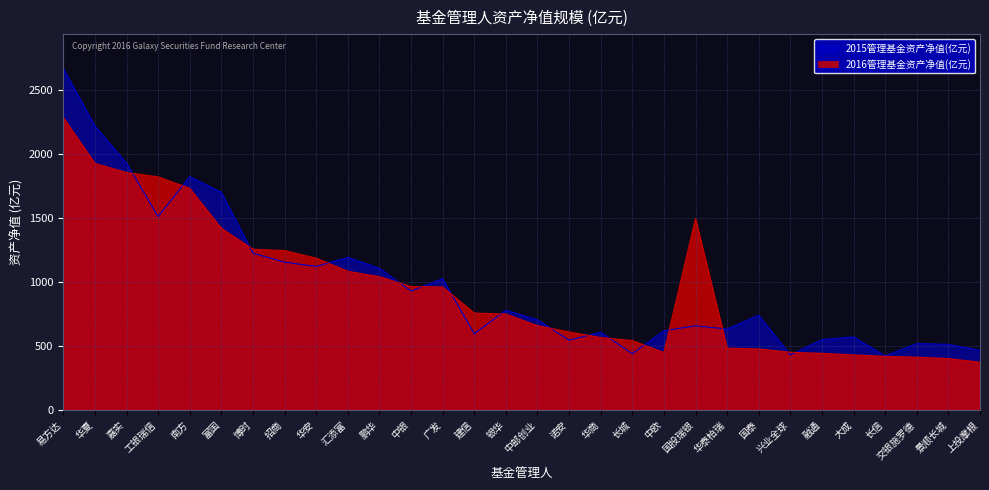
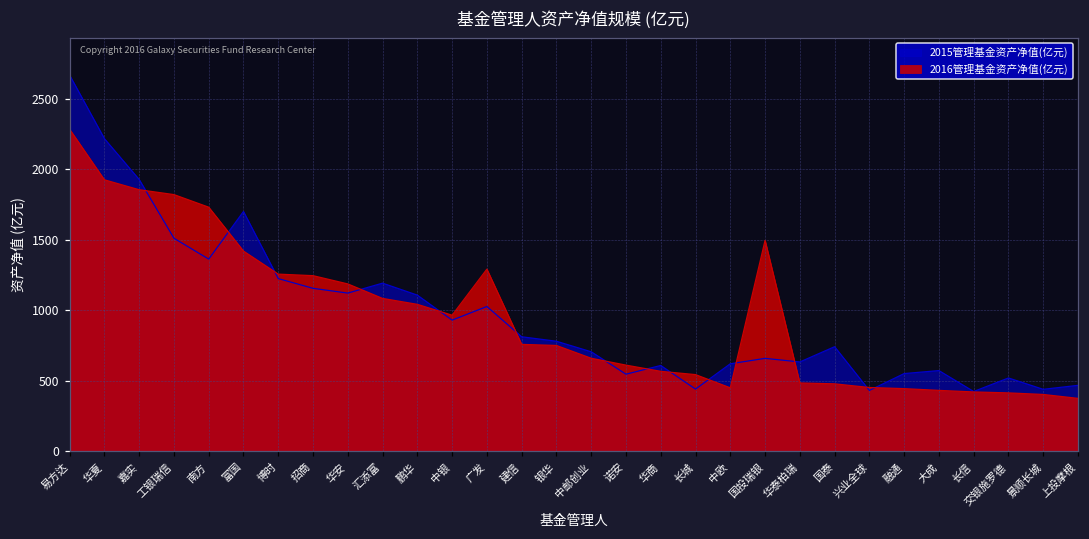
  {
    "2015管理基金资产净值(亿元)": {
      "华夏": 2220,
      "嘉实": 1930,
      "工银瑞信": 1510,
-     "南方": 1820,
+     "南方": 1360,
      "富国": 1700,
      "博时": 1220,
      "招商": 1160,
      "华安": 1120,
      "汇添富": 1190,
      "鹏华": 1110,
      "中银": 930,
      "广发": 1030,
-     "建信": 600,
+     "建信": 810,
      "银华": 780,
      "中邮创业": 710,
      "诺安": 550,
      "华商": 610,
      "长城": 440,
      "中欧": 620,
      "国投瑞银": 660,
      "华泰柏瑞": 630,
      "国泰": 740,
      "兴业全球": 430,
      "融通": 550,
      "大成": 570,
      "交银施罗德": 520,
-     "景顺长城": 510,
+     "景顺长城": 440,
      "上投摩根": 470
    },
    "2016管理基金资产净值(亿元)": {
      "易方达": 2280,
      "华夏": 1930,
      "嘉实": 1850,
      "工银瑞信": 1820,
      "南方": 1730,
      "富国": 1420,
      "博时": 1260,
      "招商": 1250,
      "华安": 1190,
      "汇添富": 1080,
      "鹏华": 1040,
      "中银": 960,
-     "广发": 960,
+     "广发": 1290,
      "建信": 760,
      "银华": 750,
      "中邮创业": 660,
      "诺安": 610,
      "华商": 570,
      "长城": 540,
      "中欧": 450,
      "国投瑞银": 1500,
      "华泰柏瑞": 480,
      "国泰": 480,
      "兴业全球": 450,
      "融通": 440,
      "大成": 430,
      "交银施罗德": 410,
      "景顺长城": 400,
      "上投摩根": 370
    }
  }
